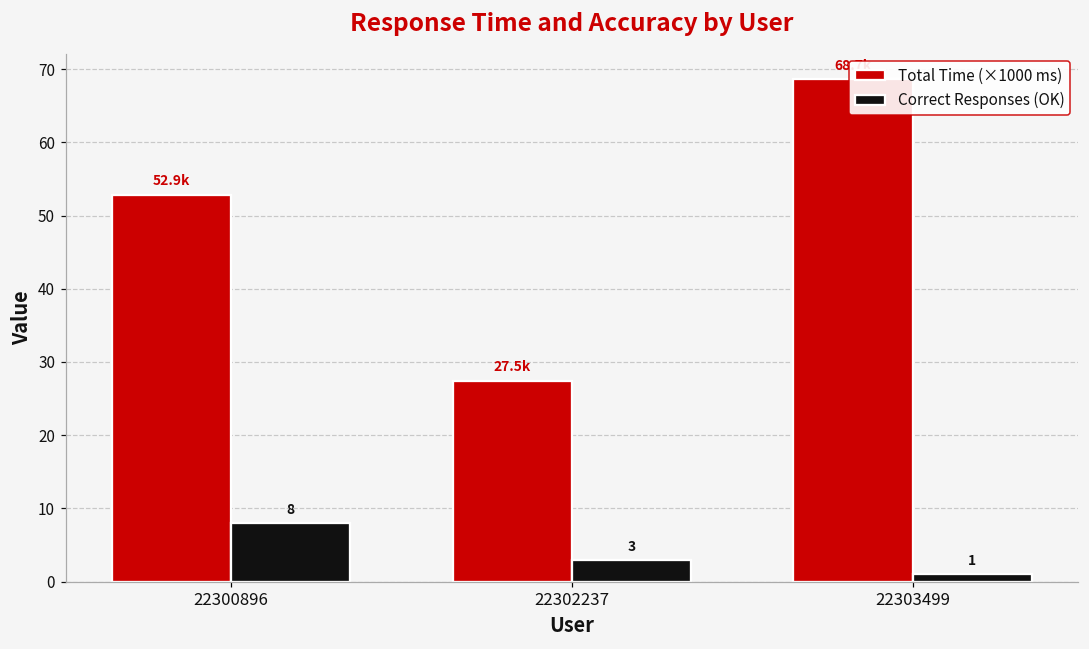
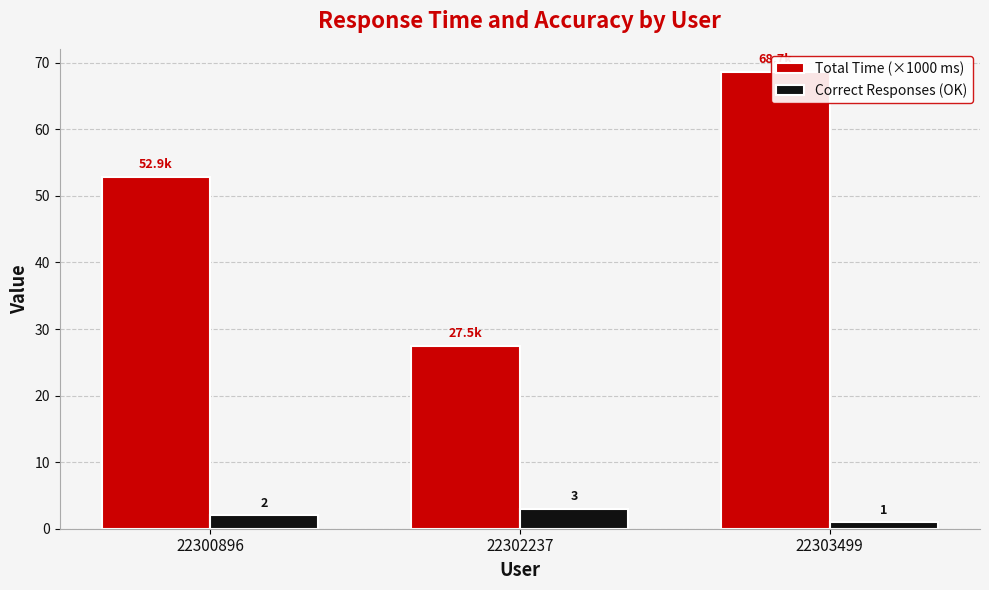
  {
    "Total Time (×1000 ms)": {
      "22300896": "52.9k",
      "22302237": "27.5k"
    },
    "Correct Responses (OK)": {
-     "22300896": "8",
+     "22300896": "2",
      "22302237": "3",
      "22303499": "1"
    }
  }
